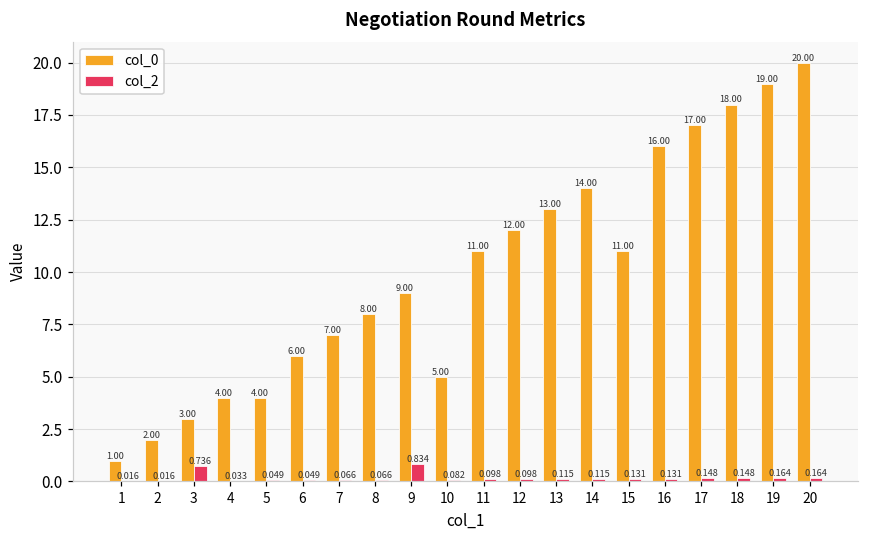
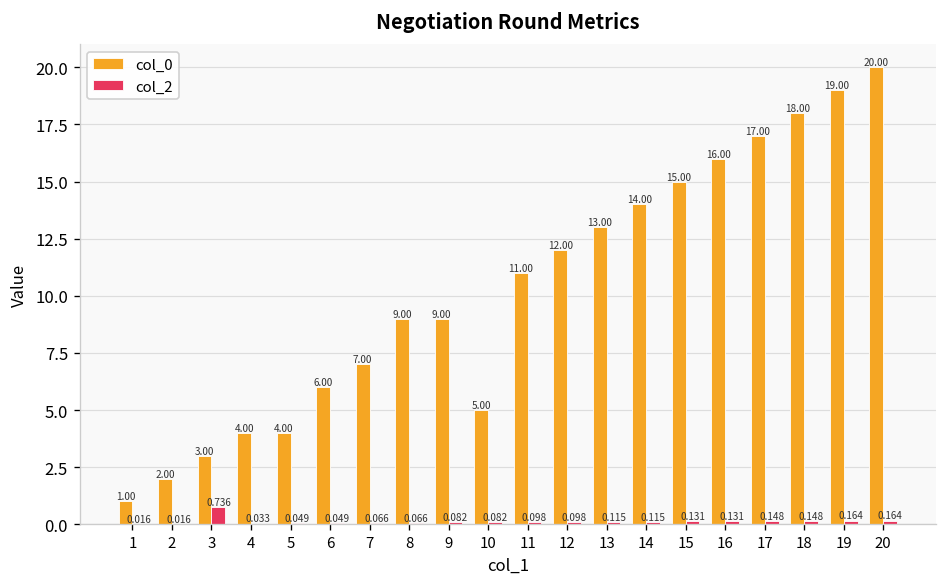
  {
    "col_0": {
      "1": 1.00,
      "2": 2.00,
      "3": 3.00,
      "4": 4.00,
      "5": 4.00,
      "6": 6.00,
      "7": 7.00,
-     "8": 8.00,
+     "8": 9.00,
      "9": 9.00,
      "10": 5.00,
      "11": 11.00,
      "12": 12.00,
      "13": 13.00,
      "14": 14.00,
-     "15": 11.00,
+     "15": 15.00,
      "16": 16.00,
      "17": 17.00,
      "18": 18.00,
      "19": 19.00,
      "20": 20.00
    },
    "col_2": {
      "1": 0.016,
      "2": 0.016,
      "3": 0.736,
      "4": 0.033,
      "5": 0.049,
      "6": 0.049,
      "7": 0.066,
      "8": 0.066,
-     "9": 0.834,
+     "9": 0.082,
      "10": 0.082,
      "11": 0.098,
      "12": 0.098,
      "13": 0.115,
      "14": 0.115,
      "15": 0.131,
      "16": 0.131,
      "17": 0.148,
      "18": 0.148,
      "19": 0.164,
      "20": 0.164
    }
  }
